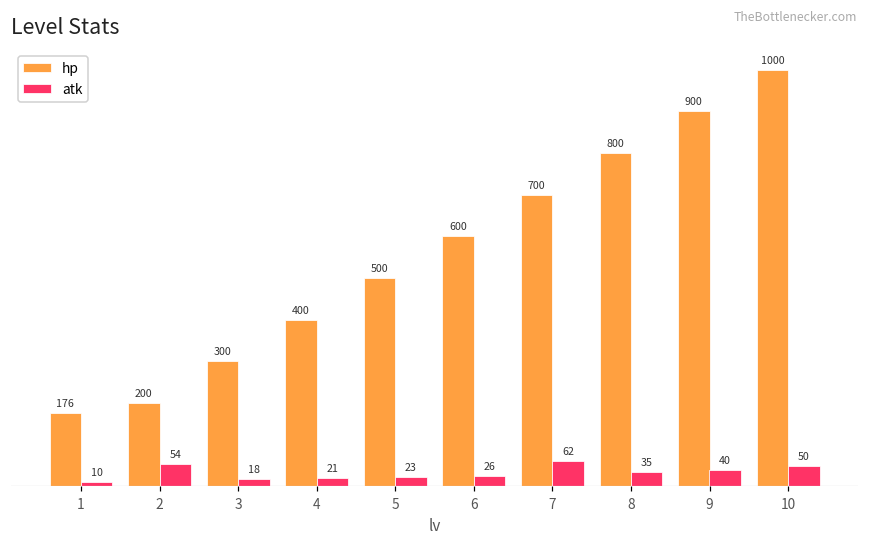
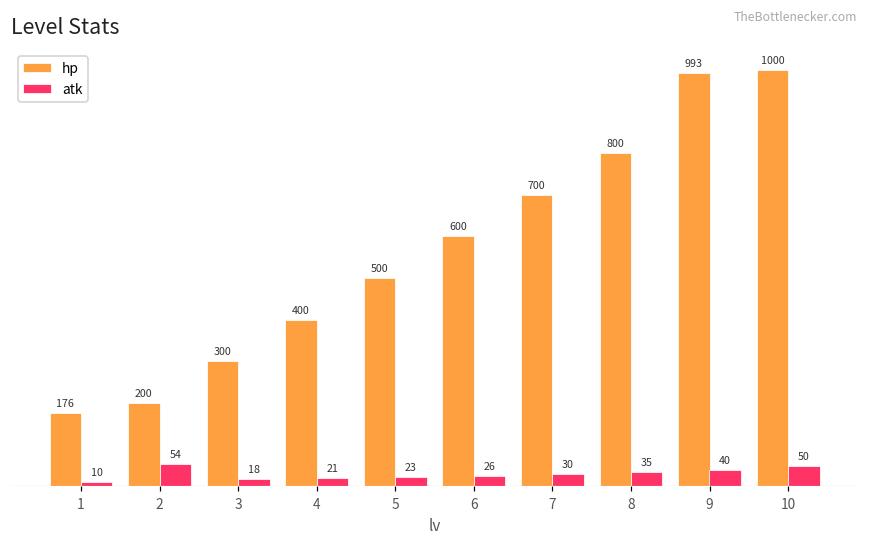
  {
    "hp": {
      "1": 176,
      "2": 200,
      "3": 300,
      "4": 400,
      "5": 500,
      "6": 600,
      "7": 700,
      "8": 800,
-     "9": 900,
+     "9": 993,
      "10": 1000
    },
    "atk": {
      "1": 10,
      "2": 54,
      "3": 18,
      "4": 21,
      "5": 23,
      "6": 26,
-     "7": 62,
+     "7": 30,
      "8": 35,
      "9": 40,
      "10": 50
    }
  }
